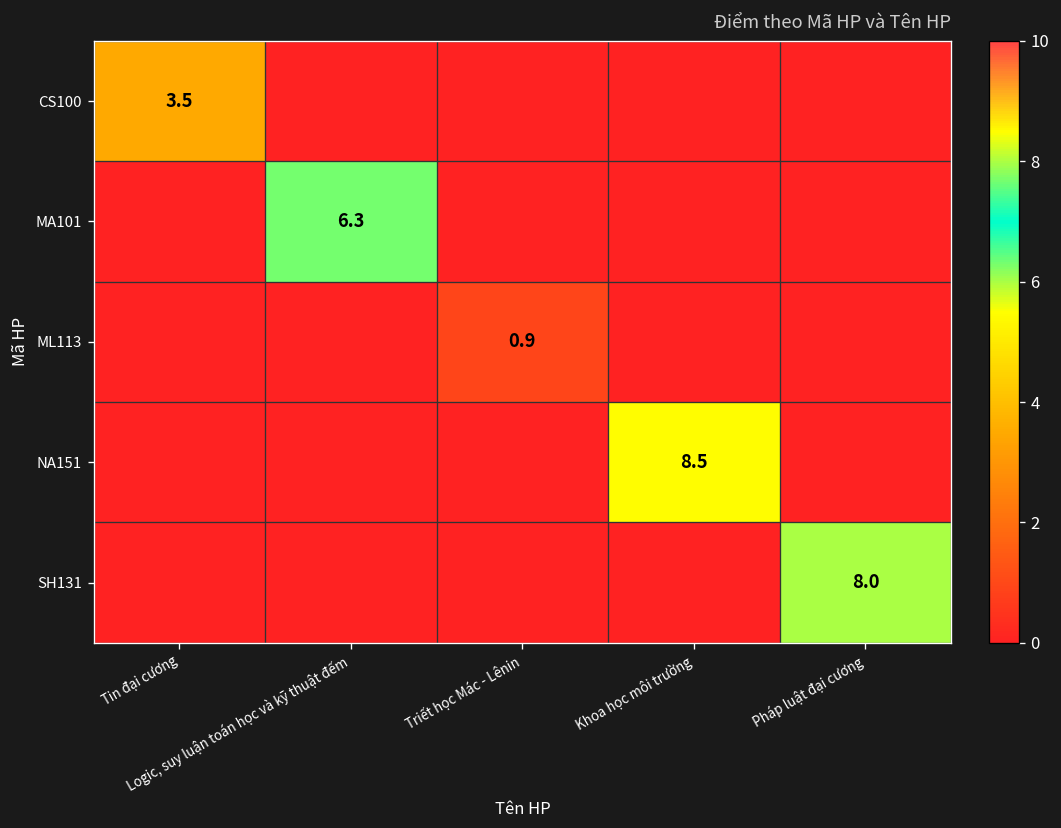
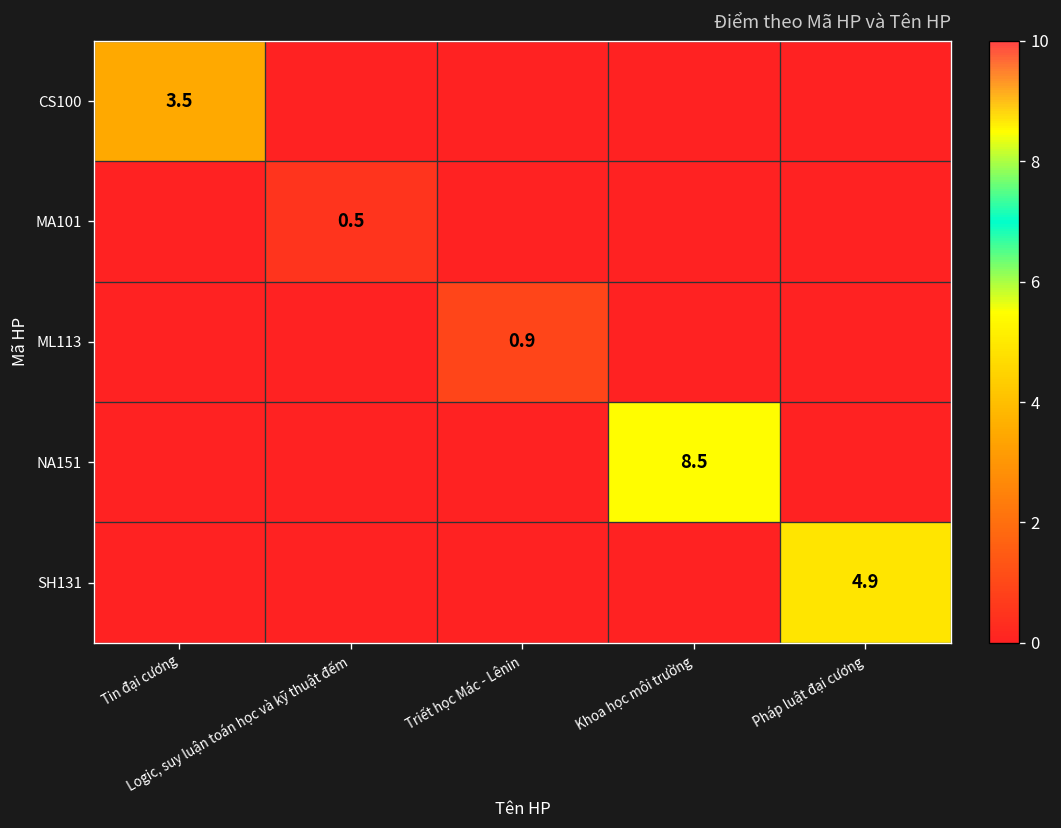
  {
    "CS100": {
      "Tin đại cương": 3.5
    },
    "MA101": {
-     "Logic, suy luận toán học và kỹ thuật đếm": 6.3
+     "Logic, suy luận toán học và kỹ thuật đếm": 0.5
    },
    "ML113": {
      "Triết học Mác - Lênin": 0.9
    },
    "NA151": {
      "Khoa học môi trường": 8.5
    },
    "SH131": {
-     "Pháp luật đại cương": 8.0
+     "Pháp luật đại cương": 4.9
    }
  }
